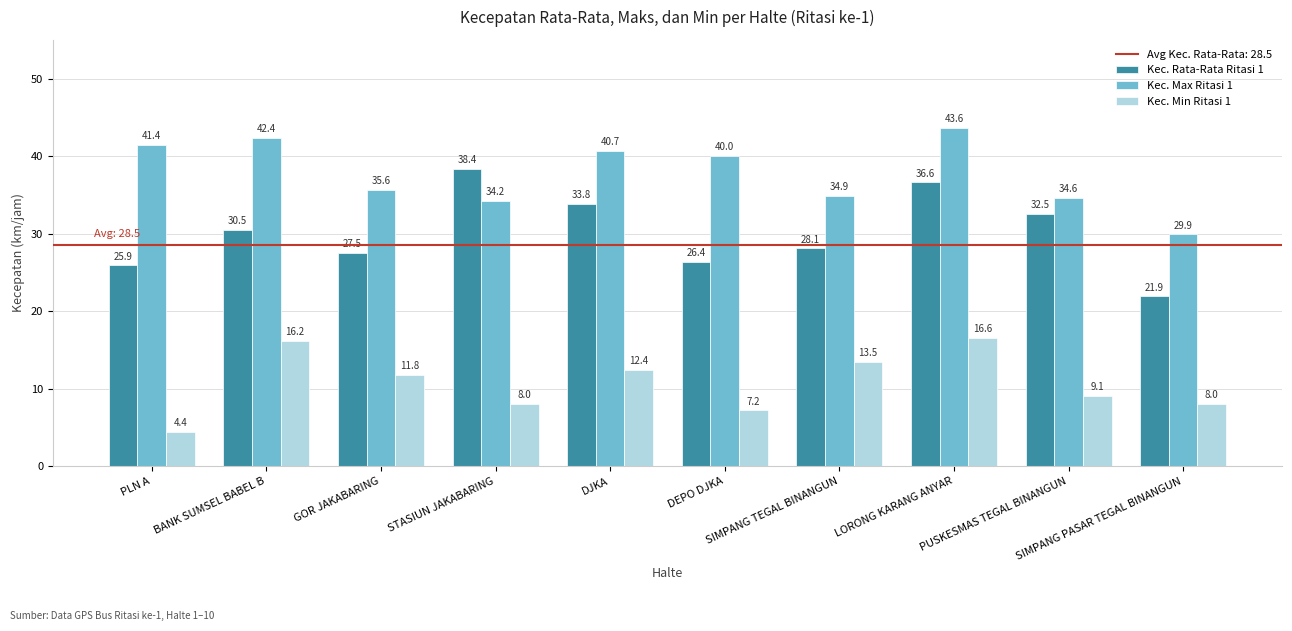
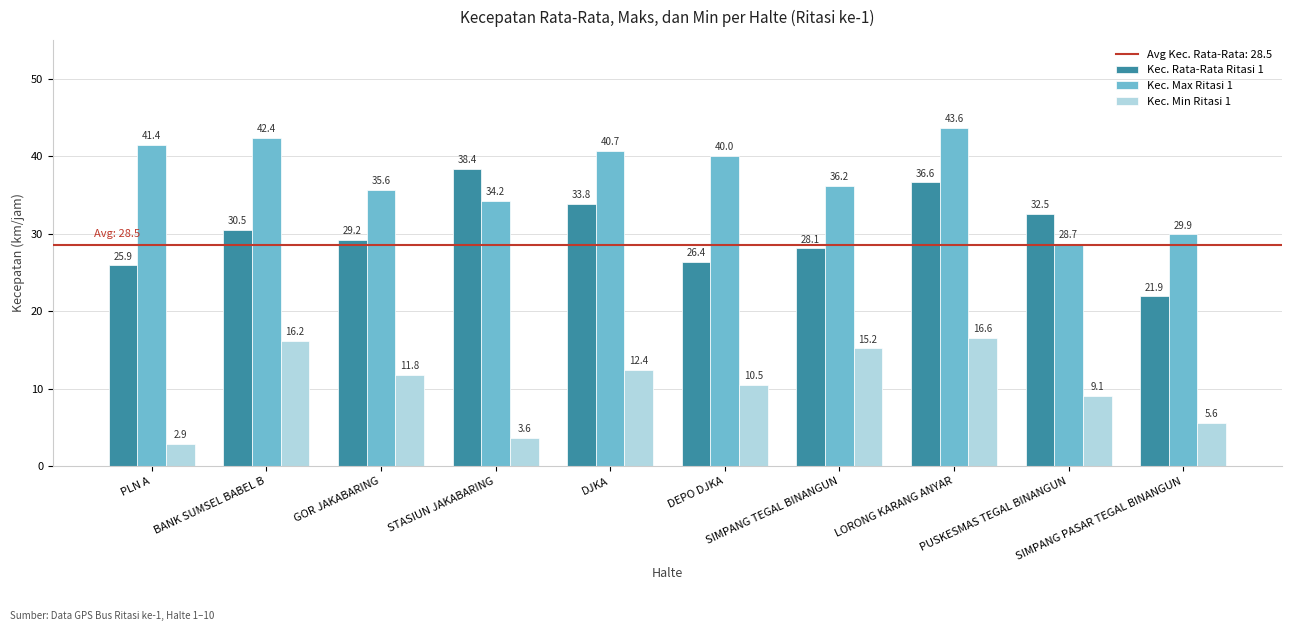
  {
    "Kec. Rata-Rata Ritasi 1": {
      "PLN A": 25.9,
      "BANK SUMSEL BABEL B": 30.5,
-     "GOR JAKABARING": 27.5,
+     "GOR JAKABARING": 29.2,
      "STASIUN JAKABARING": 38.4,
      "DJKA": 33.8,
      "DEPO DJKA": 26.4,
      "SIMPANG TEGAL BINANGUN": 28.1,
      "LORONG KARANG ANYAR": 36.6,
      "PUSKESMAS TEGAL BINANGUN": 32.5,
      "SIMPANG PASAR TEGAL BINANGUN": 21.9
    },
    "Kec. Max Ritasi 1": {
      "PLN A": 41.4,
      "BANK SUMSEL BABEL B": 42.4,
      "GOR JAKABARING": 35.6,
      "STASIUN JAKABARING": 34.2,
      "DJKA": 40.7,
      "DEPO DJKA": 40.0,
-     "SIMPANG TEGAL BINANGUN": 34.9,
+     "SIMPANG TEGAL BINANGUN": 36.2,
      "LORONG KARANG ANYAR": 43.6,
-     "PUSKESMAS TEGAL BINANGUN": 34.6,
+     "PUSKESMAS TEGAL BINANGUN": 28.7,
      "SIMPANG PASAR TEGAL BINANGUN": 29.9
    },
    "Kec. Min Ritasi 1": {
-     "PLN A": 4.4,
+     "PLN A": 2.9,
      "BANK SUMSEL BABEL B": 16.2,
      "GOR JAKABARING": 11.8,
-     "STASIUN JAKABARING": 8.0,
+     "STASIUN JAKABARING": 3.6,
      "DJKA": 12.4,
-     "DEPO DJKA": 7.2,
-     "SIMPANG TEGAL BINANGUN": 13.5,
+     "DEPO DJKA": 10.5,
+     "SIMPANG TEGAL BINANGUN": 15.2,
      "LORONG KARANG ANYAR": 16.6,
      "PUSKESMAS TEGAL BINANGUN": 9.1,
-     "SIMPANG PASAR TEGAL BINANGUN": 8.0
+     "SIMPANG PASAR TEGAL BINANGUN": 5.6
    }
  }
